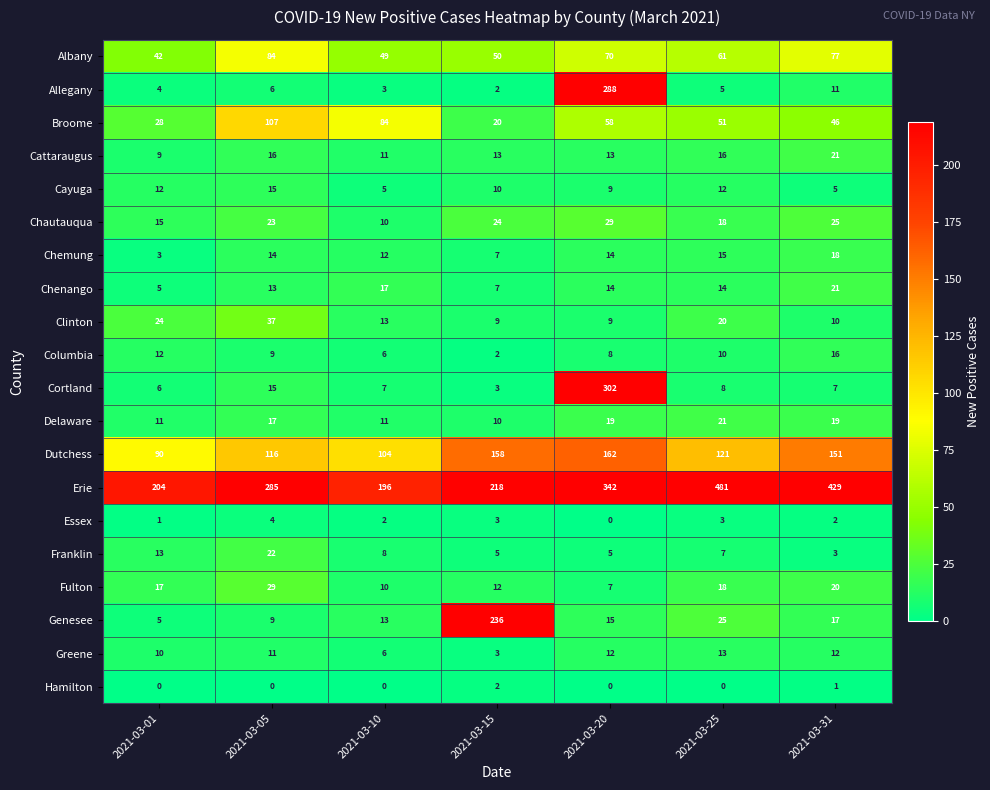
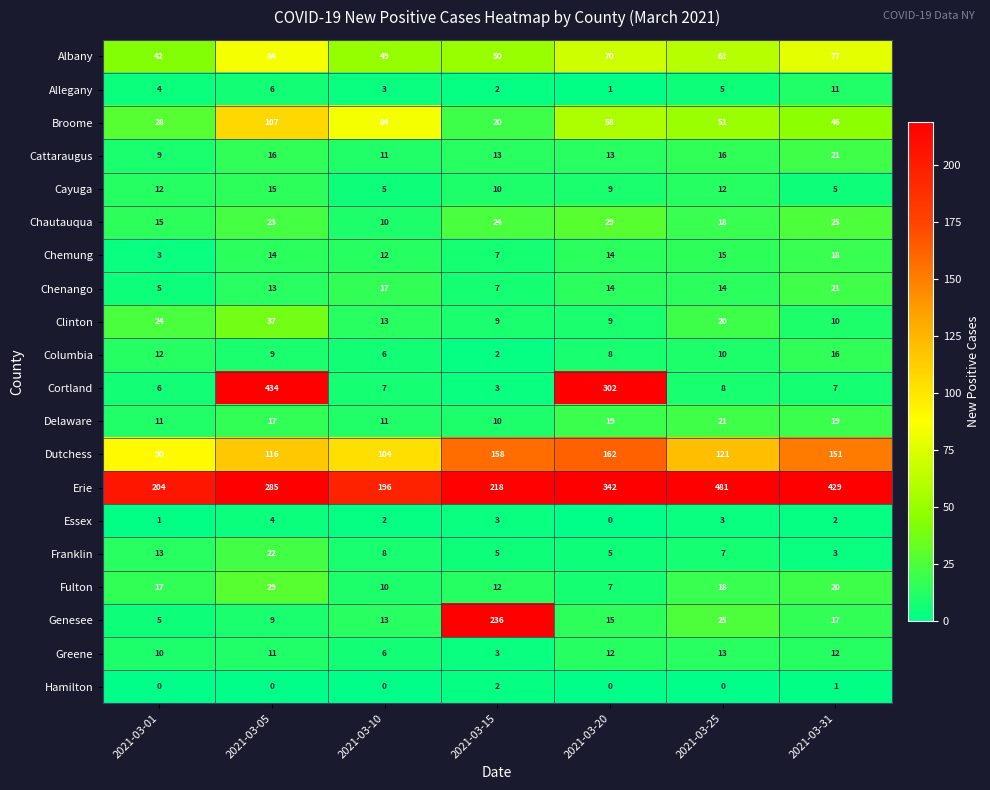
  {
    "Albany": {
      "2021-03-01": 42,
      "2021-03-05": 84,
      "2021-03-10": 49,
      "2021-03-15": 50,
      "2021-03-20": 70,
      "2021-03-25": 61,
      "2021-03-31": 77
    },
    "Allegany": {
      "2021-03-01": 4,
      "2021-03-05": 6,
      "2021-03-10": 3,
      "2021-03-15": 2,
-     "2021-03-20": 288,
+     "2021-03-20": 1,
      "2021-03-25": 5,
      "2021-03-31": 11
    },
    "Broome": {
      "2021-03-01": 28,
      "2021-03-05": 107,
      "2021-03-10": 84,
      "2021-03-15": 20,
      "2021-03-20": 58,
      "2021-03-25": 51,
      "2021-03-31": 46
    },
    "Cattaraugus": {
      "2021-03-01": 9,
      "2021-03-05": 16,
      "2021-03-10": 11,
      "2021-03-15": 13,
      "2021-03-20": 13,
      "2021-03-25": 16,
      "2021-03-31": 21
    },
    "Cayuga": {
      "2021-03-01": 12,
      "2021-03-05": 15,
      "2021-03-10": 5,
      "2021-03-15": 10,
      "2021-03-20": 9,
      "2021-03-25": 12,
      "2021-03-31": 5
    },
    "Chautauqua": {
      "2021-03-01": 15,
      "2021-03-05": 23,
      "2021-03-10": 10,
      "2021-03-15": 24,
      "2021-03-20": 29,
      "2021-03-25": 18,
      "2021-03-31": 25
    },
    "Chemung": {
      "2021-03-01": 3,
      "2021-03-05": 14,
      "2021-03-10": 12,
      "2021-03-15": 7,
      "2021-03-20": 14,
      "2021-03-25": 15,
      "2021-03-31": 18
    },
    "Chenango": {
      "2021-03-01": 5,
      "2021-03-05": 13,
      "2021-03-10": 17,
      "2021-03-15": 7,
      "2021-03-20": 14,
      "2021-03-25": 14,
      "2021-03-31": 21
    },
    "Clinton": {
      "2021-03-01": 24,
      "2021-03-05": 37,
      "2021-03-10": 13,
      "2021-03-15": 9,
      "2021-03-20": 9,
      "2021-03-25": 20,
      "2021-03-31": 10
    },
    "Columbia": {
      "2021-03-01": 12,
      "2021-03-05": 9,
      "2021-03-10": 6,
      "2021-03-15": 2,
      "2021-03-20": 8,
      "2021-03-25": 10,
      "2021-03-31": 16
    },
    "Cortland": {
      "2021-03-01": 6,
-     "2021-03-05": 15,
+     "2021-03-05": 434,
      "2021-03-10": 7,
      "2021-03-15": 3,
      "2021-03-20": 302,
      "2021-03-25": 8,
      "2021-03-31": 7
    },
    "Delaware": {
      "2021-03-01": 11,
      "2021-03-05": 17,
      "2021-03-10": 11,
      "2021-03-15": 10,
      "2021-03-20": 19,
      "2021-03-25": 21,
      "2021-03-31": 19
    },
    "Dutchess": {
      "2021-03-01": 90,
      "2021-03-05": 116,
      "2021-03-10": 104,
      "2021-03-15": 158,
      "2021-03-20": 162,
      "2021-03-25": 121,
      "2021-03-31": 151
    },
    "Erie": {
      "2021-03-01": 204,
      "2021-03-05": 285,
      "2021-03-10": 196,
      "2021-03-15": 218,
      "2021-03-20": 342,
      "2021-03-25": 481,
      "2021-03-31": 429
    },
    "Essex": {
      "2021-03-01": 1,
      "2021-03-05": 4,
      "2021-03-10": 2,
      "2021-03-15": 3,
      "2021-03-20": 0,
      "2021-03-25": 3,
      "2021-03-31": 2
    },
    "Franklin": {
      "2021-03-01": 13,
      "2021-03-05": 22,
      "2021-03-10": 8,
      "2021-03-15": 5,
      "2021-03-20": 5,
      "2021-03-25": 7,
      "2021-03-31": 3
    },
    "Fulton": {
      "2021-03-01": 17,
      "2021-03-05": 29,
      "2021-03-10": 10,
      "2021-03-15": 12,
      "2021-03-20": 7,
      "2021-03-25": 18,
      "2021-03-31": 20
    },
    "Genesee": {
      "2021-03-01": 5,
      "2021-03-05": 9,
      "2021-03-10": 13,
      "2021-03-15": 236,
      "2021-03-20": 15,
      "2021-03-25": 25,
      "2021-03-31": 17
    },
    "Greene": {
      "2021-03-01": 10,
      "2021-03-05": 11,
      "2021-03-10": 6,
      "2021-03-15": 3,
      "2021-03-20": 12,
      "2021-03-25": 13,
      "2021-03-31": 12
    },
    "Hamilton": {
      "2021-03-01": 0,
      "2021-03-05": 0,
      "2021-03-10": 0,
      "2021-03-15": 2,
      "2021-03-20": 0,
      "2021-03-25": 0,
      "2021-03-31": 1
    }
  }
